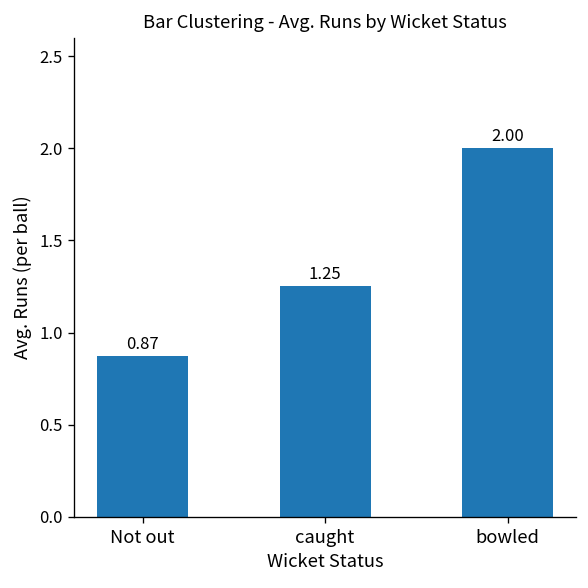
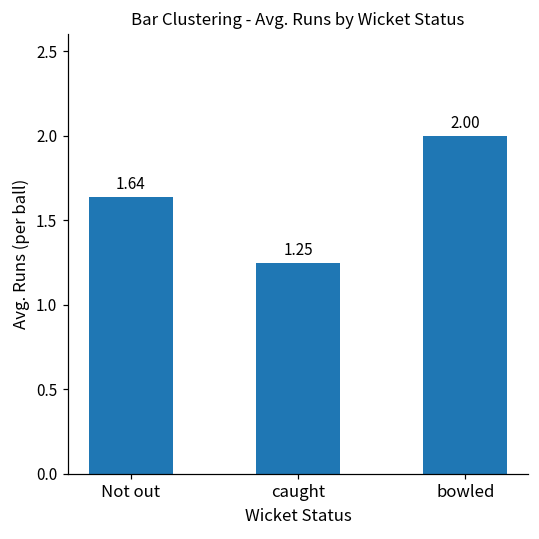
  {
-   "Not out": 0.87,
+   "Not out": 1.64,
    "caught": 1.25,
    "bowled": 2.00
  }
